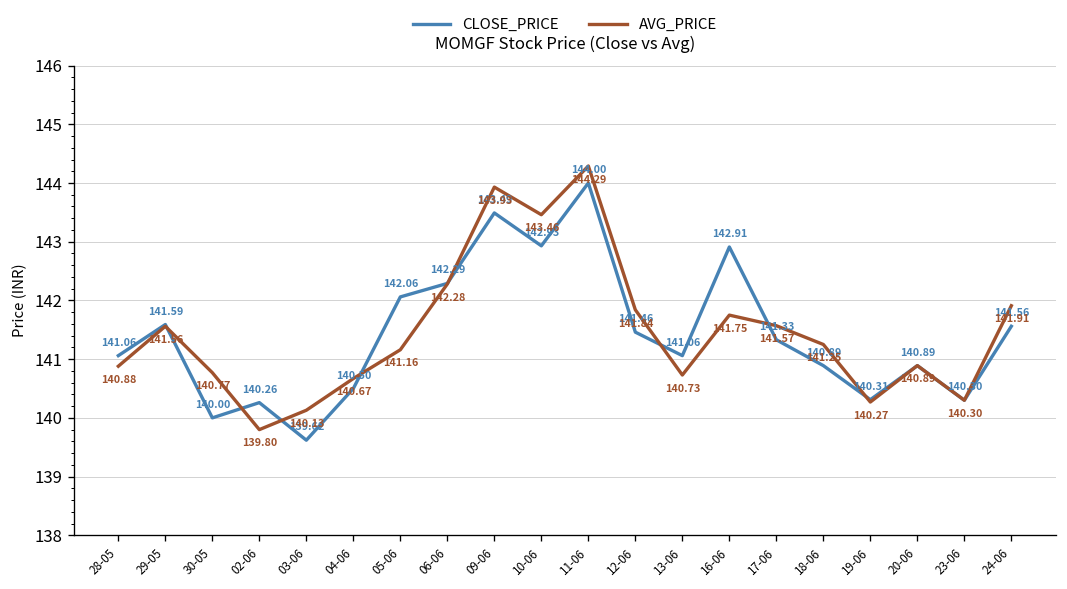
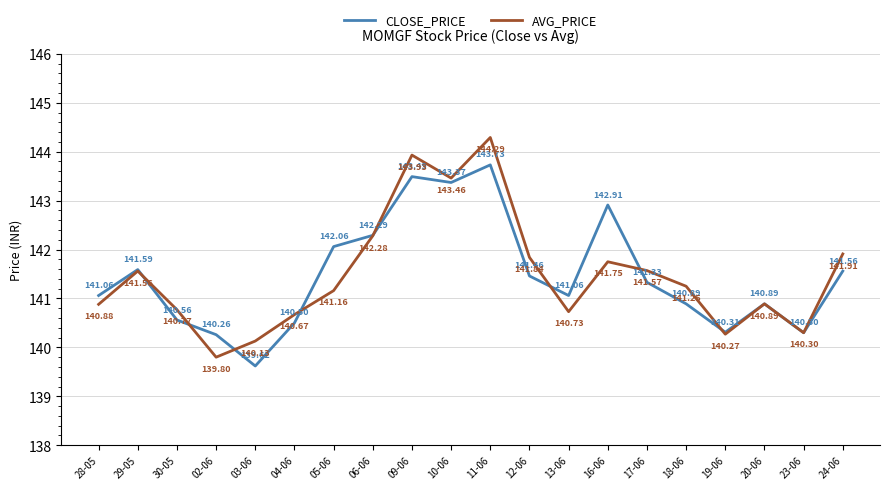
  {
    "CLOSE_PRICE": {
      "28-05": 141.06,
-     "30-05": 140.00,
+     "30-05": 140.56,
      "02-06": 140.26,
      "05-06": 142.06,
-     "10-06": 142.93,
-     "11-06": 144.00,
+     "10-06": 143.37,
+     "11-06": 143.73,
      "13-06": 141.06,
      "16-06": 142.91
    },
    "AVG_PRICE": {
      "28-05": 140.88,
      "02-06": 139.80,
      "05-06": 141.16,
      "10-06": 143.46,
      "13-06": 140.73,
      "16-06": 141.75
    }
  }
